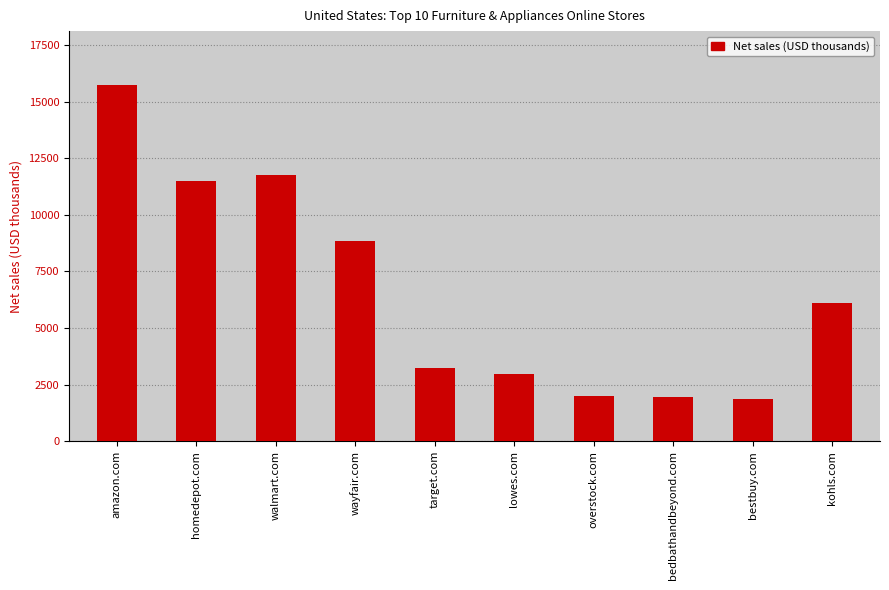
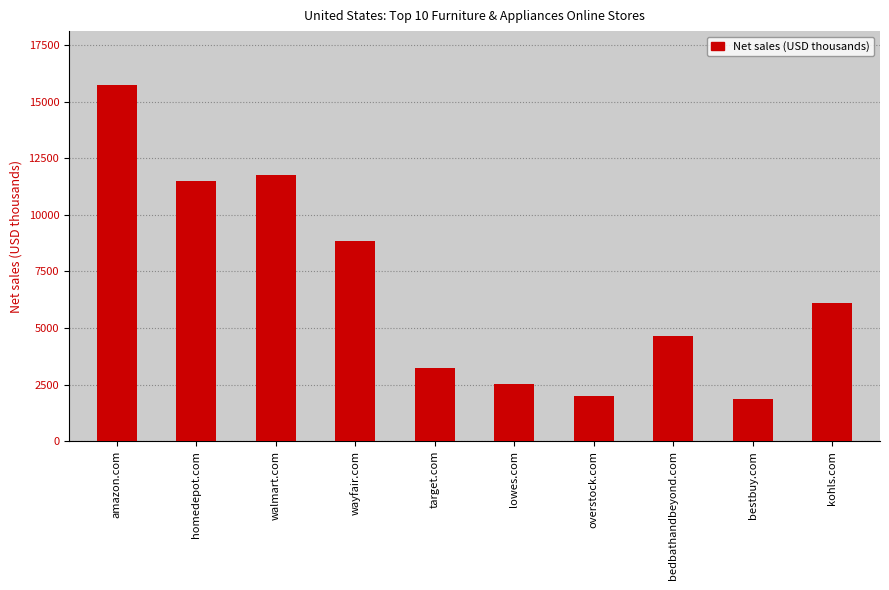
  {
    "amazon.com": 15700,
    "homedepot.com": 11500,
    "walmart.com": 11800,
    "wayfair.com": 8800,
    "target.com": 3200,
-   "lowes.com": 3000,
+   "lowes.com": 2500,
    "overstock.com": 2000,
-   "bedbathandbeyond.com": 1900,
+   "bedbathandbeyond.com": 4600,
    "bestbuy.com": 1900,
    "kohls.com": 6100
  }
